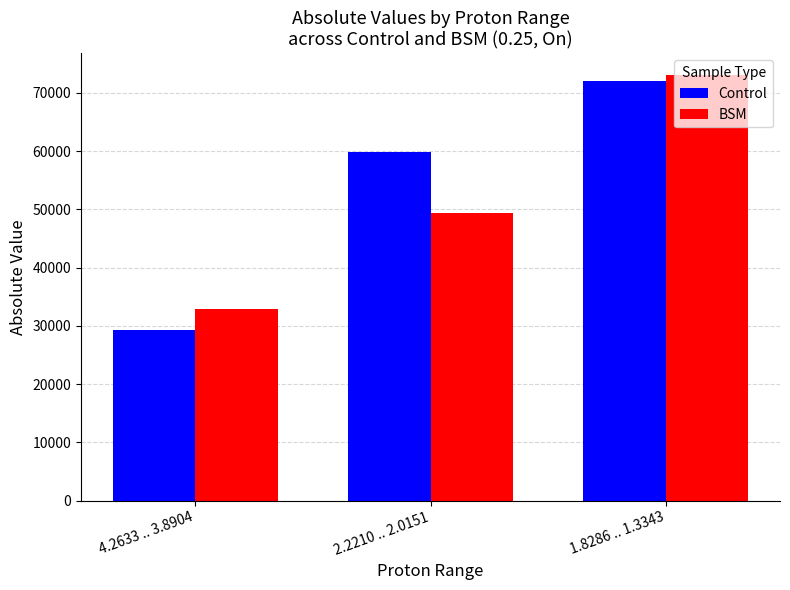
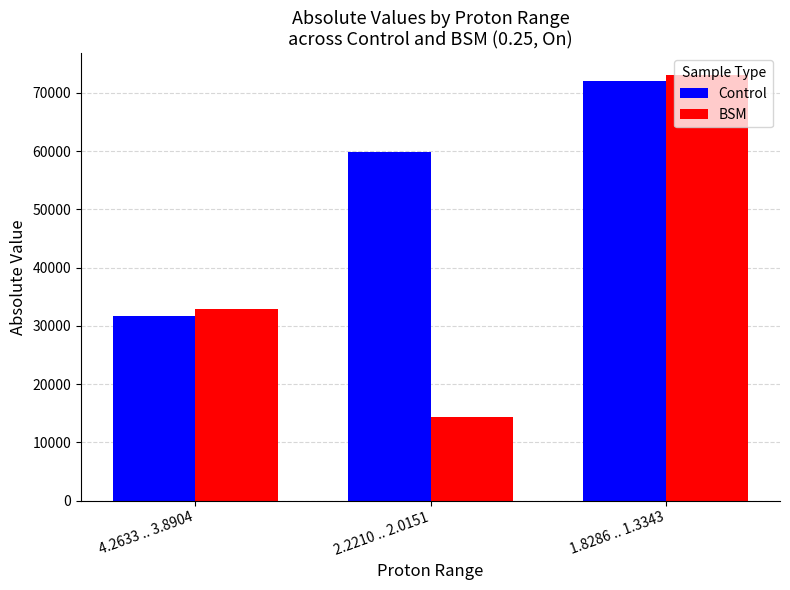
  {
    "Control": {
-     "4.2633 .. 3.8904": 29000,
+     "4.2633 .. 3.8904": 32000,
      "2.2210 .. 2.0151": 60000,
      "1.8286 .. 1.3343": 72000
    },
    "BSM": {
      "4.2633 .. 3.8904": 33000,
-     "2.2210 .. 2.0151": 49000
+     "2.2210 .. 2.0151": 14000
    }
  }
